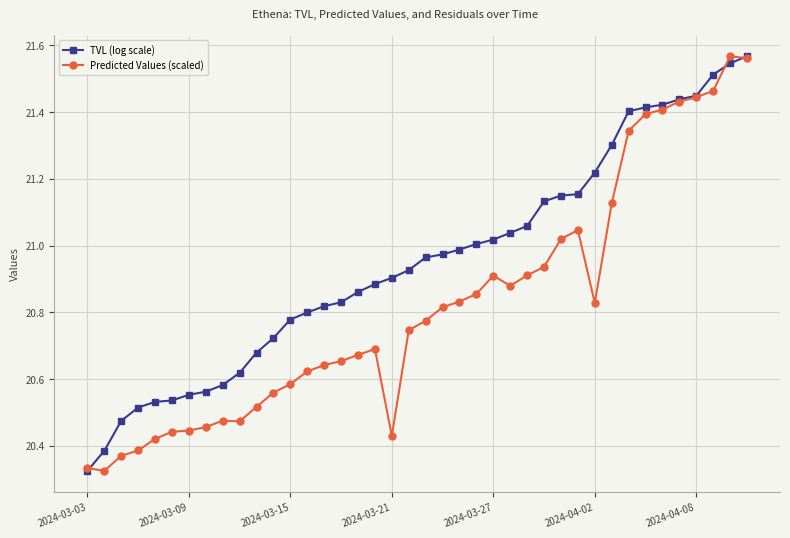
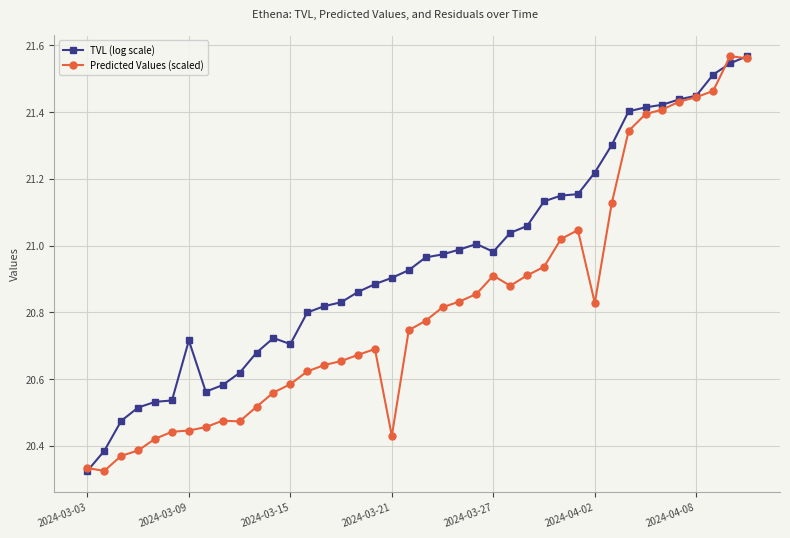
  {
    "TVL (log scale)": {
      "2024-03-03": 20.33,
-     "2024-03-09": 20.55,
-     "2024-03-15": 20.78,
+     "2024-03-09": 20.72,
+     "2024-03-15": 20.71,
      "2024-03-21": 20.90,
-     "2024-03-27": 21.02,
+     "2024-03-27": 20.98,
      "2024-04-02": 21.22
    },
    "Predicted Values (scaled)": {
      "2024-03-03": 20.33,
      "2024-03-09": 20.45,
      "2024-03-15": 20.58,
      "2024-03-21": 20.43,
      "2024-03-27": 20.91,
      "2024-04-02": 20.83
    }
  }
